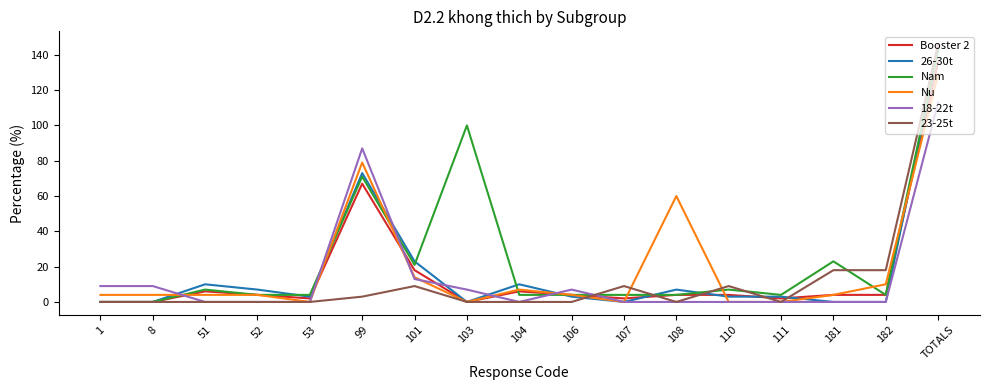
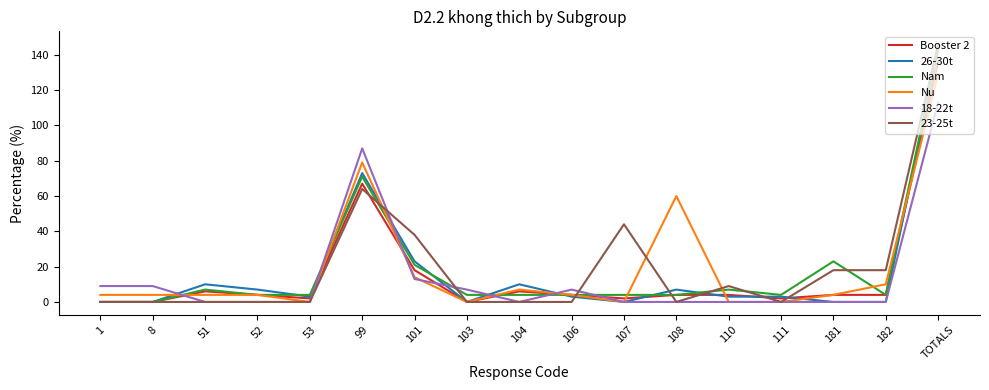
  {
    "Booster 2": {
      "99": 67,
      "101": 18,
      "107": 2
    },
    "26-30t": {
      "51": 10,
      "52": 7,
      "99": 73,
      "101": 23,
      "104": 10,
      "108": 7
    },
    "Nam": {
      "99": 71,
      "101": 21,
-     "103": 100,
+     "103": 4,
      "104": 4,
      "107": 4,
      "110": 7,
      "181": 23
    },
    "Nu": {
      "1": 4,
      "8": 4,
      "51": 4,
      "99": 79,
      "108": 60,
      "182": 10
    },
    "18-22t": {
      "1": 9,
      "8": 9,
      "99": 87,
      "103": 7,
      "106": 7
    },
    "23-25t": {
-     "99": 3,
-     "101": 9,
+     "99": 64,
+     "101": 38,
      "106": 0,
-     "107": 9,
+     "107": 44,
      "110": 9,
      "181": 18,
      "182": 18
    }
  }
